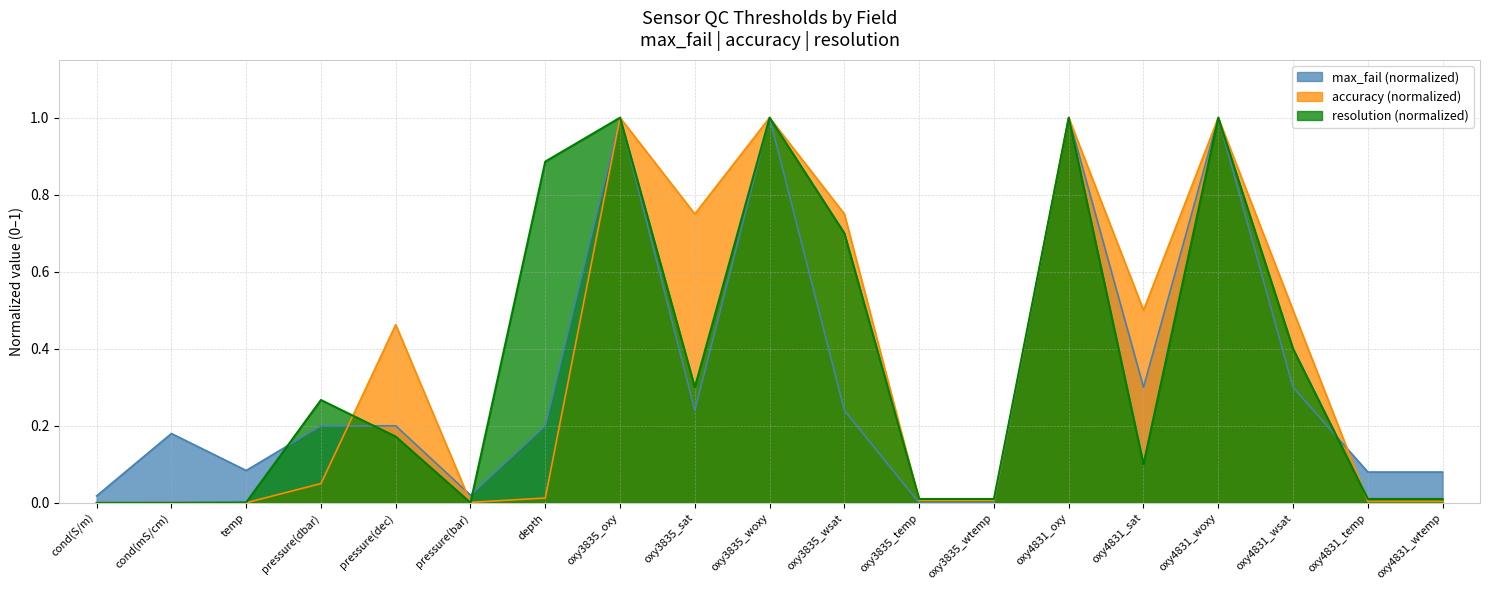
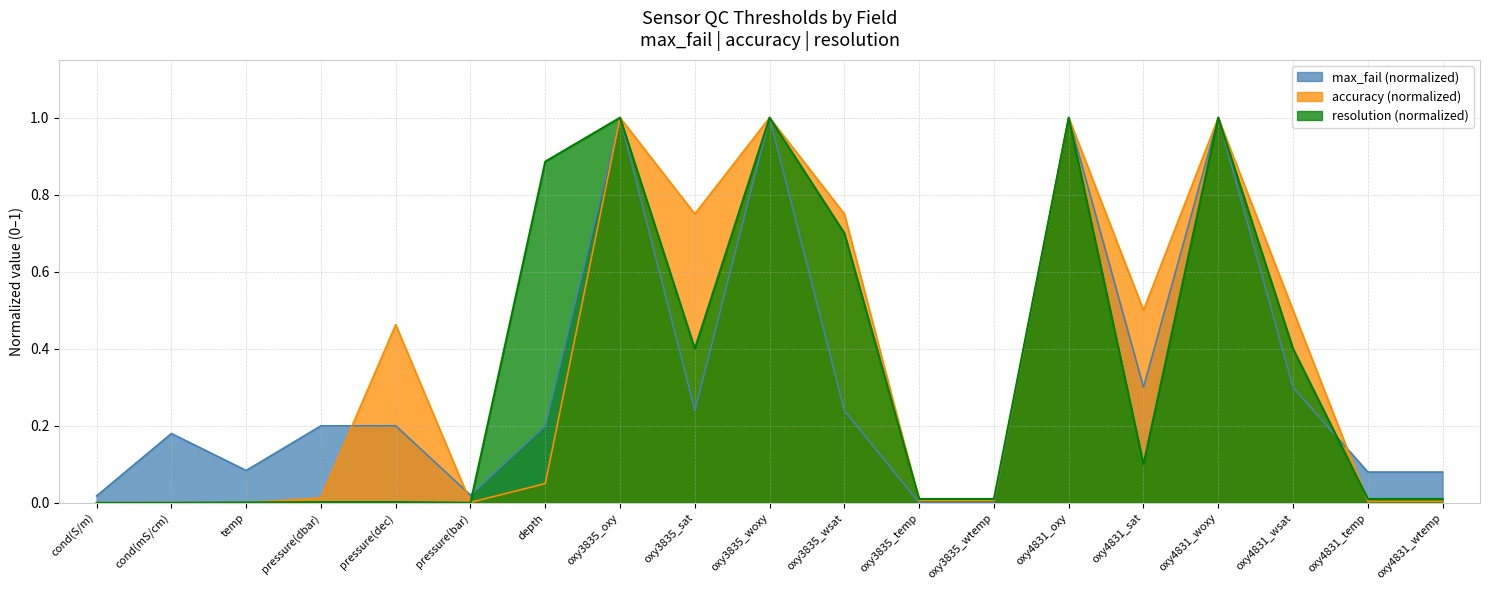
  {
    "max_fail (normalized)": {
      "cond(S/m)": 0.02,
      "cond(mS/cm)": 0.18,
      "temp": 0.08,
      "pressure(dbar)": 0.20,
      "pressure(dec)": 0.20,
      "pressure(bar)": 0.02,
      "depth": 0.20,
      "oxy3835_sat": 0.24,
      "oxy3835_wsat": 0.24,
      "oxy4831_sat": 0.30,
      "oxy4831_wsat": 0.30,
      "oxy4831_temp": 0.08,
      "oxy4831_wtemp": 0.08
    },
    "accuracy (normalized)": {
-     "pressure(dbar)": 0.05,
+     "pressure(dbar)": 0.01,
      "pressure(dec)": 0.46,
-     "depth": 0.01,
+     "depth": 0.05,
      "oxy3835_sat": 0.75,
      "oxy3835_wsat": 0.75,
      "oxy4831_sat": 0.50,
      "oxy4831_wsat": 0.50
    },
    "resolution (normalized)": {
-     "pressure(dbar)": 0.27,
-     "pressure(dec)": 0.17,
+     "pressure(dbar)": 0.00,
+     "pressure(dec)": 0.00,
      "depth": 0.89,
-     "oxy3835_sat": 0.3,
+     "oxy3835_sat": 0.4,
      "oxy3835_wsat": 0.70,
      "oxy4831_sat": 0.10,
      "oxy4831_wsat": 0.40
    }
  }
